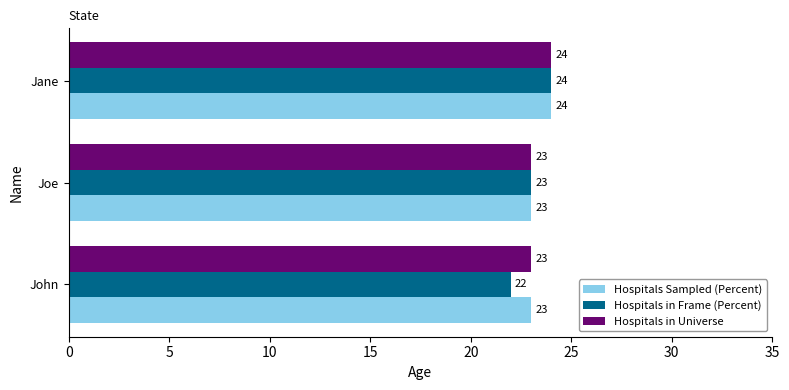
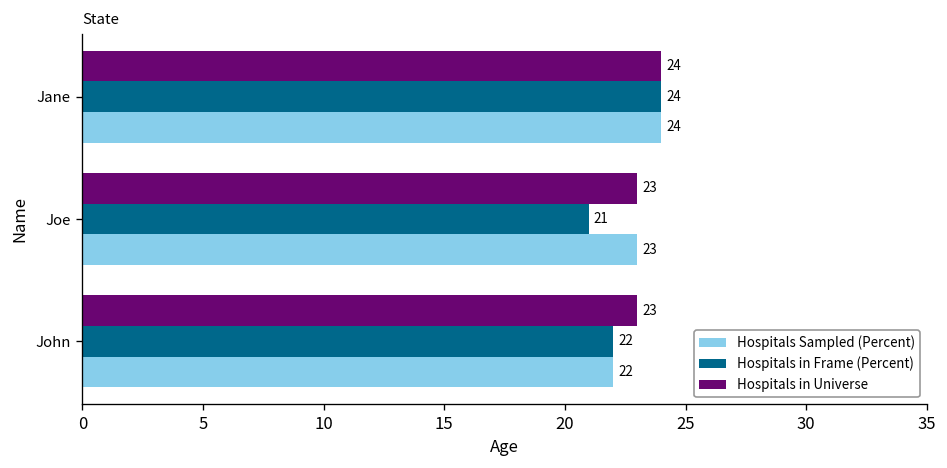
  {
    "Hospitals Sampled (Percent)": {
      "Jane": 24,
      "Joe": 23,
-     "John": 23
+     "John": 22
    },
    "Hospitals in Frame (Percent)": {
      "Jane": 24,
-     "Joe": 23,
+     "Joe": 21,
      "John": 22
    },
    "Hospitals in Universe": {
      "Jane": 24,
      "Joe": 23,
      "John": 23
    }
  }
